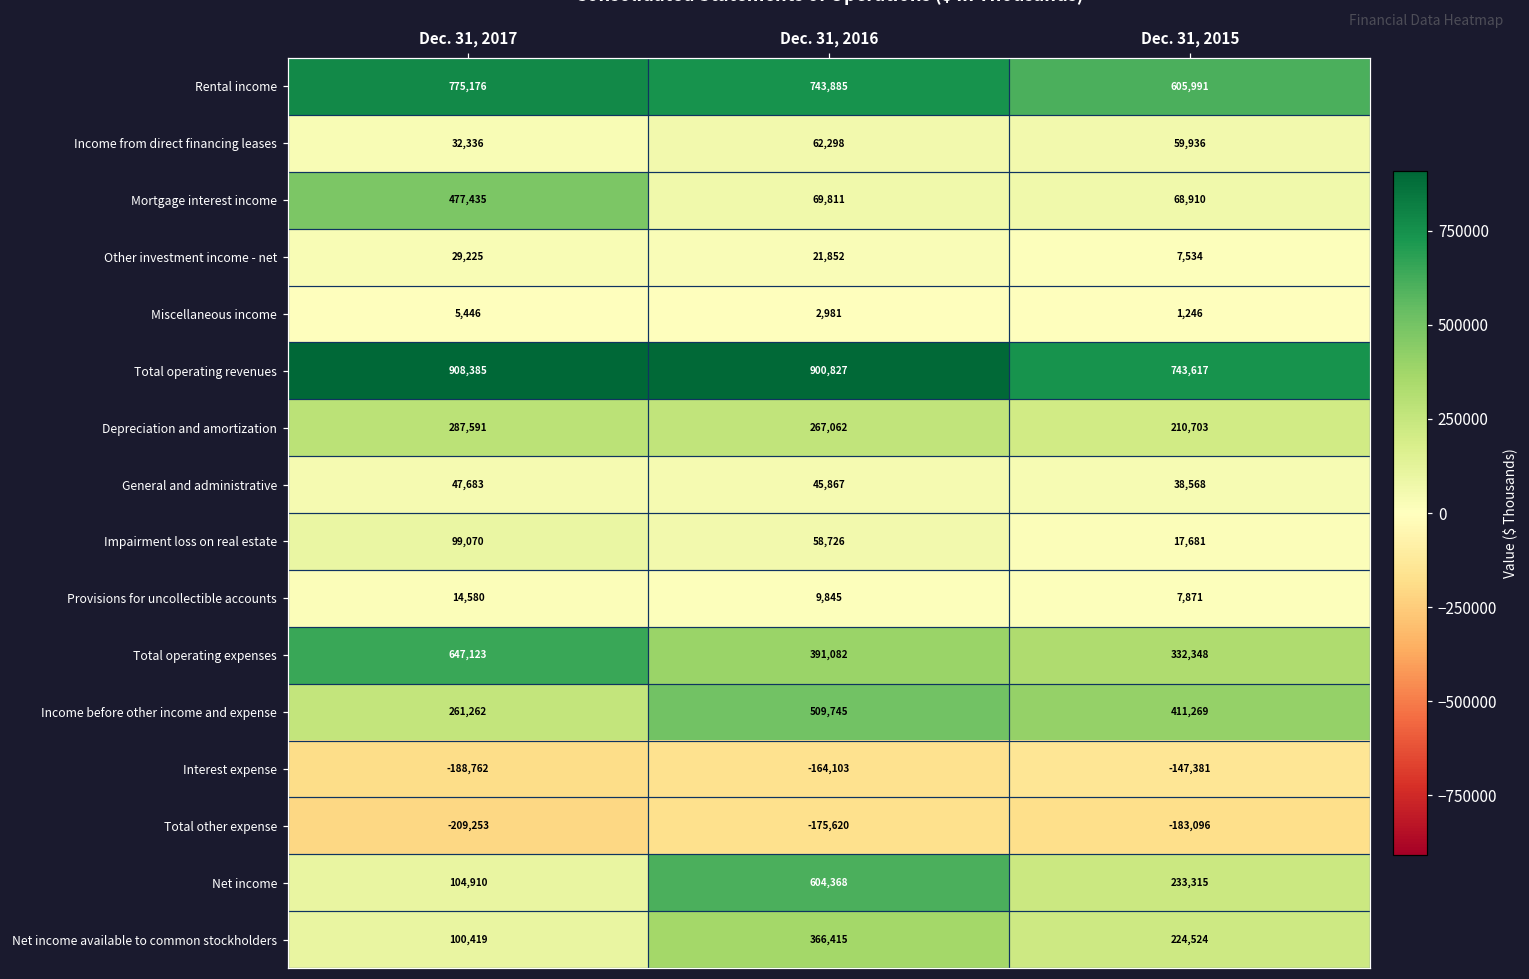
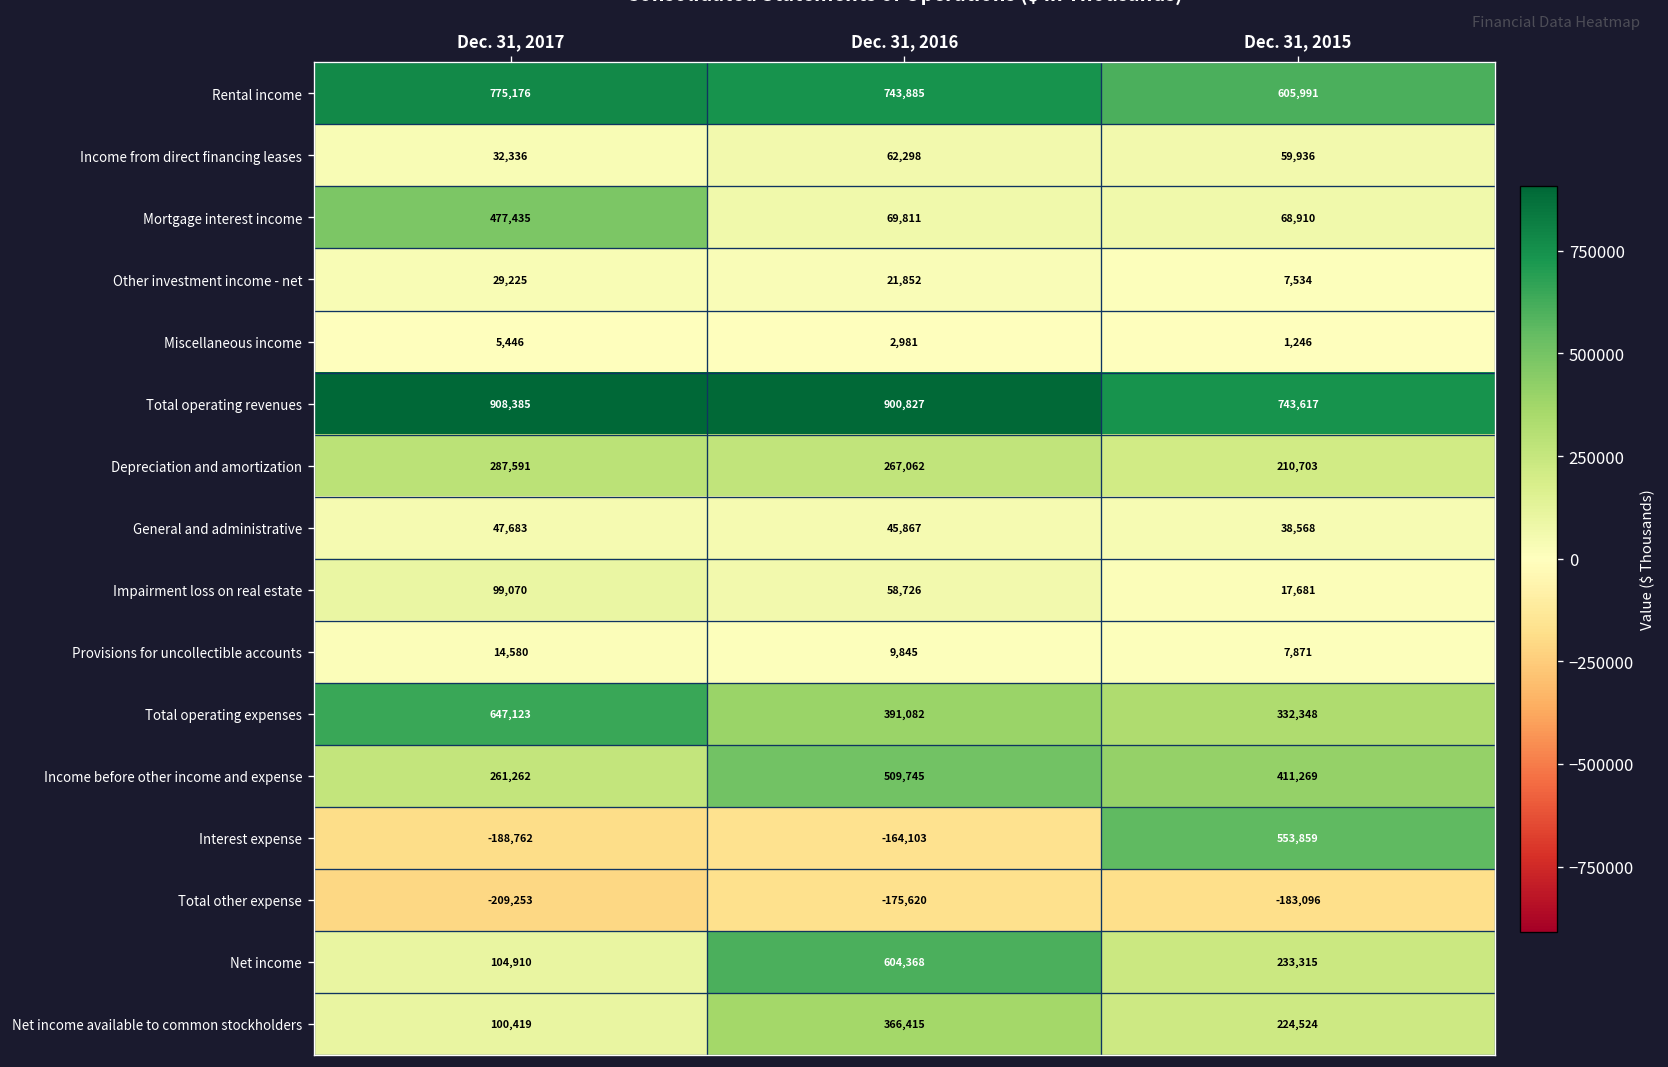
  {
    "Rental income": {
      "Dec. 31, 2017": "775,176",
      "Dec. 31, 2016": "743,885",
      "Dec. 31, 2015": "605,991"
    },
    "Income from direct financing leases": {
      "Dec. 31, 2017": "32,336",
      "Dec. 31, 2016": "62,298",
      "Dec. 31, 2015": "59,936"
    },
    "Mortgage interest income": {
      "Dec. 31, 2017": "477,435",
      "Dec. 31, 2016": "69,811",
      "Dec. 31, 2015": "68,910"
    },
    "Other investment income - net": {
      "Dec. 31, 2017": "29,225",
      "Dec. 31, 2016": "21,852",
      "Dec. 31, 2015": "7,534"
    },
    "Miscellaneous income": {
      "Dec. 31, 2017": "5,446",
      "Dec. 31, 2016": "2,981",
      "Dec. 31, 2015": "1,246"
    },
    "Total operating revenues": {
      "Dec. 31, 2017": "908,385",
      "Dec. 31, 2016": "900,827",
      "Dec. 31, 2015": "743,617"
    },
    "Depreciation and amortization": {
      "Dec. 31, 2017": "287,591",
      "Dec. 31, 2016": "267,062",
      "Dec. 31, 2015": "210,703"
    },
    "General and administrative": {
      "Dec. 31, 2017": "47,683",
      "Dec. 31, 2016": "45,867",
      "Dec. 31, 2015": "38,568"
    },
    "Impairment loss on real estate": {
      "Dec. 31, 2017": "99,070",
      "Dec. 31, 2016": "58,726",
      "Dec. 31, 2015": "17,681"
    },
    "Provisions for uncollectible accounts": {
      "Dec. 31, 2017": "14,580",
      "Dec. 31, 2016": "9,845",
      "Dec. 31, 2015": "7,871"
    },
    "Total operating expenses": {
      "Dec. 31, 2017": "647,123",
      "Dec. 31, 2016": "391,082",
      "Dec. 31, 2015": "332,348"
    },
    "Income before other income and expense": {
      "Dec. 31, 2017": "261,262",
      "Dec. 31, 2016": "509,745",
      "Dec. 31, 2015": "411,269"
    },
    "Interest expense": {
      "Dec. 31, 2017": "-188,762",
      "Dec. 31, 2016": "-164,103",
-     "Dec. 31, 2015": "-147,381"
+     "Dec. 31, 2015": "553,859"
    },
    "Total other expense": {
      "Dec. 31, 2017": "-209,253",
      "Dec. 31, 2016": "-175,620",
      "Dec. 31, 2015": "-183,096"
    },
    "Net income": {
      "Dec. 31, 2017": "104,910",
      "Dec. 31, 2016": "604,368",
      "Dec. 31, 2015": "233,315"
    },
    "Net income available to common stockholders": {
      "Dec. 31, 2017": "100,419",
      "Dec. 31, 2016": "366,415",
      "Dec. 31, 2015": "224,524"
    }
  }
